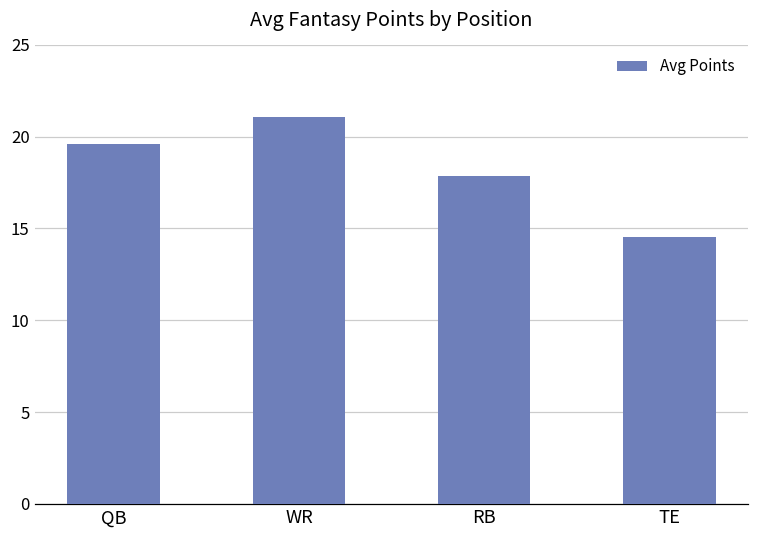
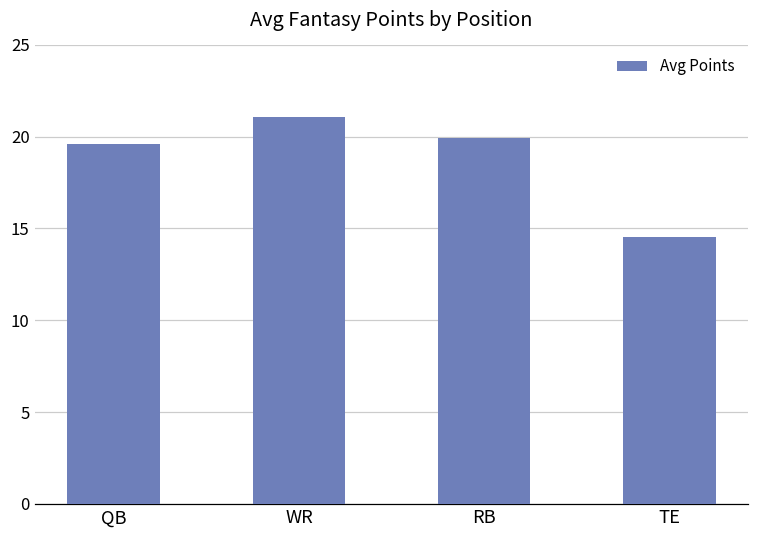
  {
    "QB": 19.6,
    "WR": 21.0,
-   "RB": 17.9,
+   "RB": 19.9,
    "TE": 14.5
  }
